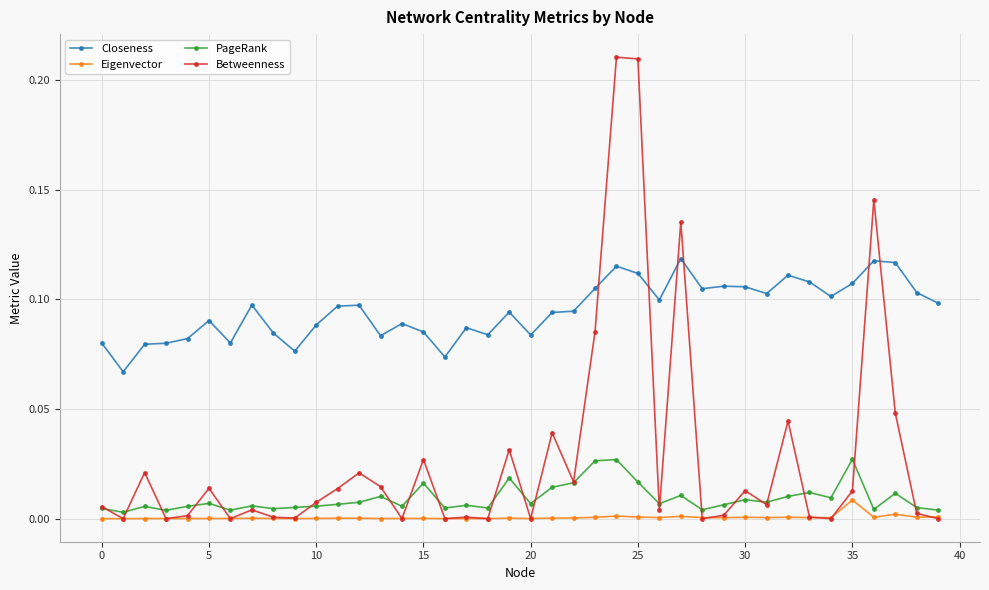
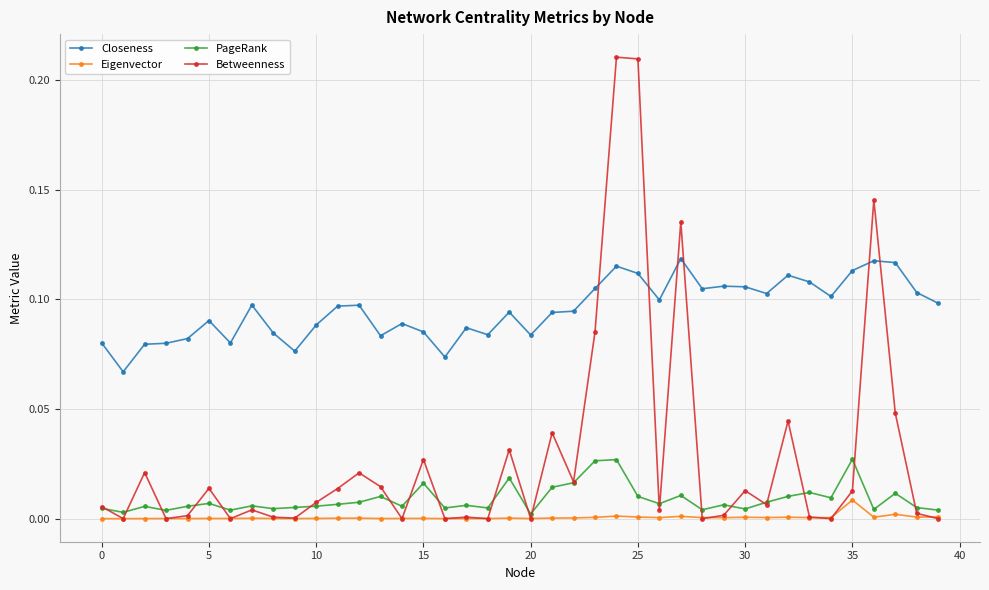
  {
    "Closeness": {
      "0": 0.080,
      "5": 0.090,
      "10": 0.088,
      "15": 0.085,
      "20": 0.084,
      "25": 0.112,
      "30": 0.106,
-     "35": 0.107
+     "35": 0.113
    },
    "Eigenvector": {
      "0": 0.000,
      "5": 0.000,
      "10": 0.000,
      "15": 0.000,
      "25": 0.001,
      "30": 0.001,
      "35": 0.008
    },
    "PageRank": {
      "5": 0.007,
      "10": 0.006,
      "15": 0.016,
-     "20": 0.007,
-     "25": 0.017,
-     "30": 0.009,
+     "20": 0.002,
+     "25": 0.010,
+     "30": 0.004,
      "35": 0.027
    },
    "Betweenness": {
      "5": 0.014,
      "10": 0.007,
      "15": 0.027,
      "25": 0.210,
      "30": 0.013,
      "35": 0.013
    }
  }
